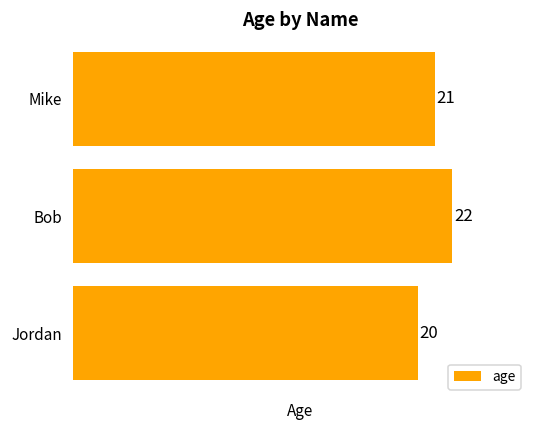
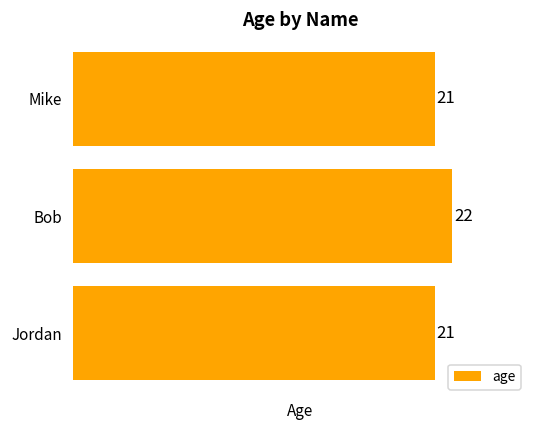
  {
    "Mike": 21,
    "Bob": 22,
-   "Jordan": 20
+   "Jordan": 21
  }
